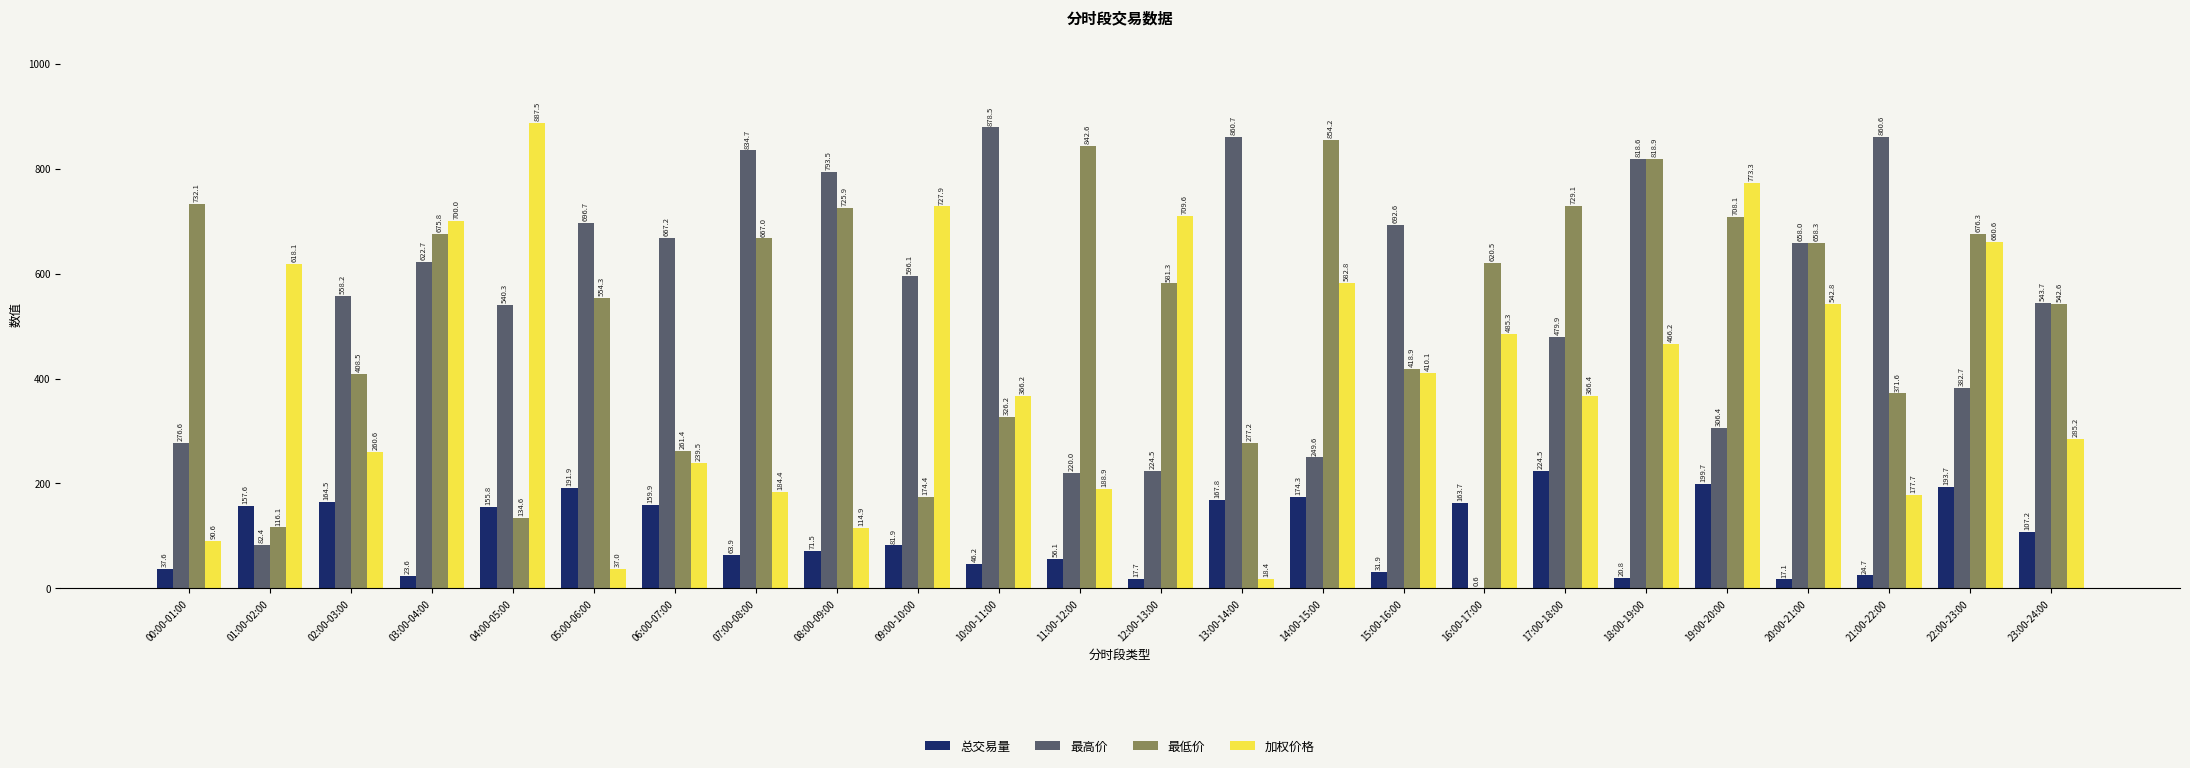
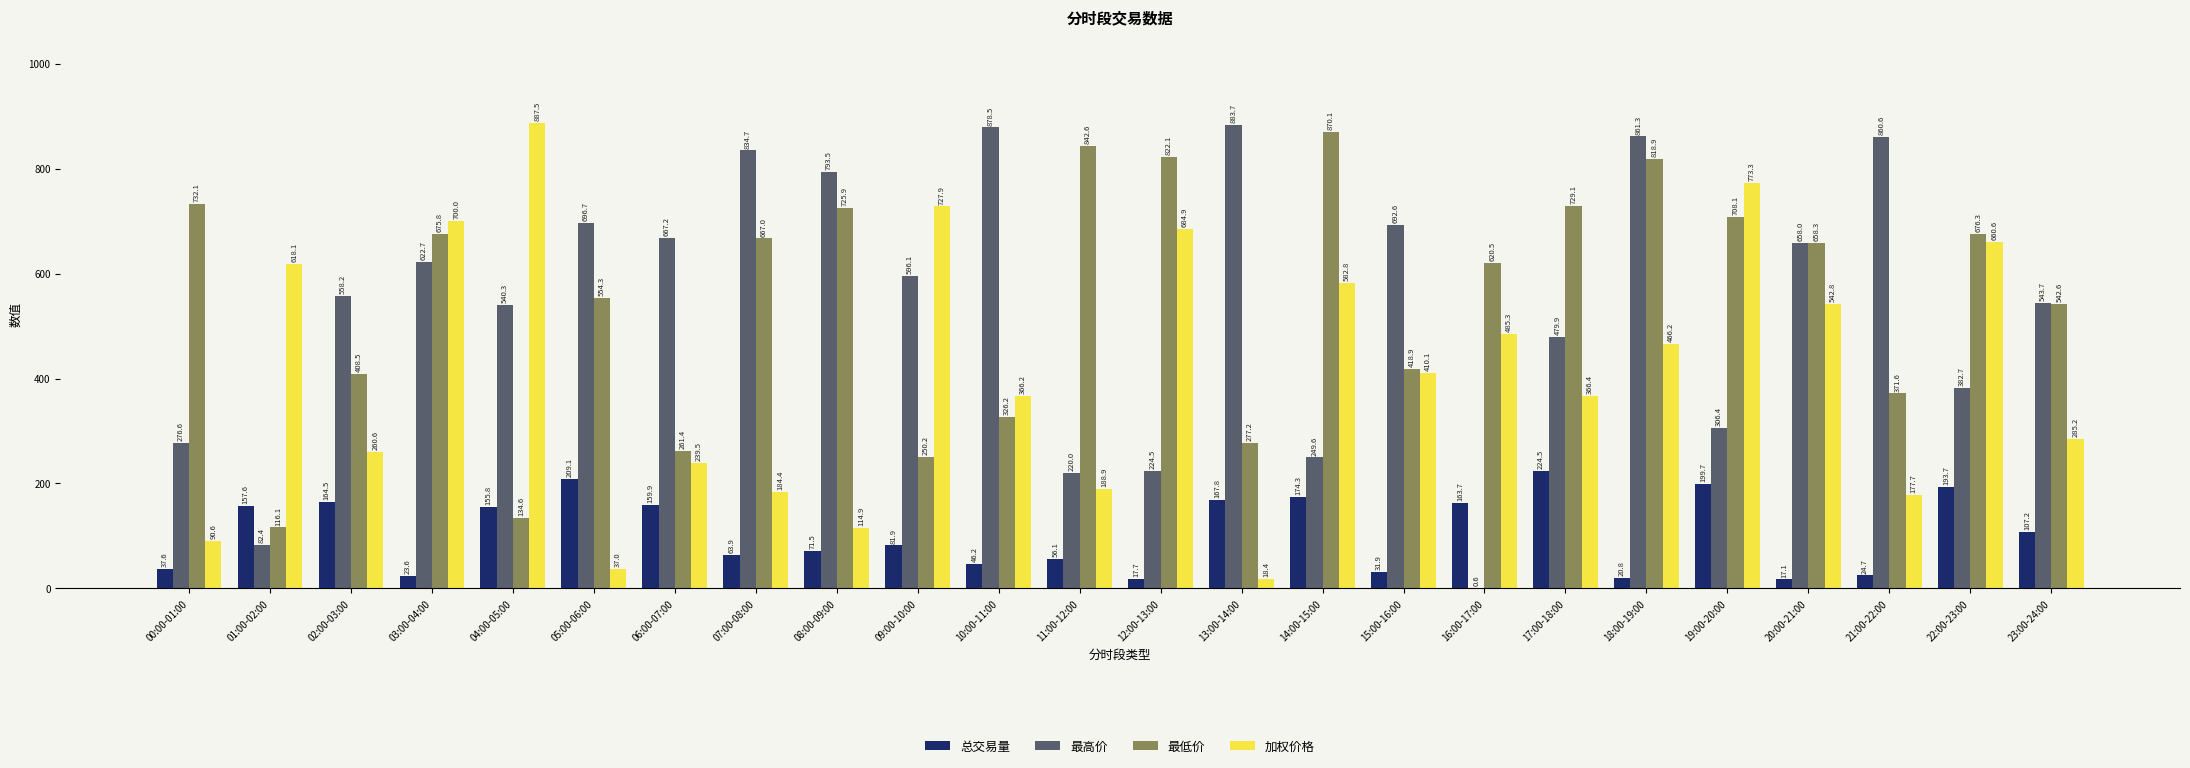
  {
    "总交易量": {
      "00:00-01:00": 37.6,
      "01:00-02:00": 157.6,
      "02:00-03:00": 164.5,
      "03:00-04:00": 23.6,
      "04:00-05:00": 155.8,
-     "05:00-06:00": 191.9,
+     "05:00-06:00": 209.1,
      "06:00-07:00": 159.9,
      "07:00-08:00": 63.9,
      "08:00-09:00": 71.5,
      "09:00-10:00": 81.9,
      "10:00-11:00": 46.2,
      "11:00-12:00": 56.1,
      "12:00-13:00": 17.7,
      "13:00-14:00": 167.8,
      "14:00-15:00": 174.3,
      "15:00-16:00": 31.9,
      "16:00-17:00": 163.7,
      "17:00-18:00": 224.5,
      "18:00-19:00": 20.8,
      "19:00-20:00": 199.7,
      "20:00-21:00": 17.1,
      "21:00-22:00": 24.7,
      "22:00-23:00": 193.7,
      "23:00-24:00": 107.2
    },
    "最高价": {
      "00:00-01:00": 276.6,
      "01:00-02:00": 82.4,
      "02:00-03:00": 558.2,
      "03:00-04:00": 622.7,
      "04:00-05:00": 540.3,
      "05:00-06:00": 696.7,
      "06:00-07:00": 667.2,
      "07:00-08:00": 834.7,
      "08:00-09:00": 793.5,
      "09:00-10:00": 596.1,
      "10:00-11:00": 878.5,
      "11:00-12:00": 220.0,
      "12:00-13:00": 224.5,
-     "13:00-14:00": 860.7,
+     "13:00-14:00": 883.7,
      "14:00-15:00": 249.6,
      "15:00-16:00": 692.6,
      "16:00-17:00": 0.6,
      "17:00-18:00": 479.9,
-     "18:00-19:00": 818.6,
+     "18:00-19:00": 861.3,
      "19:00-20:00": 306.4,
      "20:00-21:00": 658.0,
      "21:00-22:00": 860.6,
      "22:00-23:00": 382.7,
      "23:00-24:00": 543.7
    },
    "最低价": {
      "00:00-01:00": 732.1,
      "01:00-02:00": 116.1,
      "02:00-03:00": 408.5,
      "03:00-04:00": 675.8,
      "04:00-05:00": 134.6,
      "05:00-06:00": 554.3,
      "06:00-07:00": 261.4,
      "07:00-08:00": 667.0,
      "08:00-09:00": 725.9,
-     "09:00-10:00": 174.4,
+     "09:00-10:00": 250.2,
      "10:00-11:00": 326.2,
      "11:00-12:00": 842.6,
-     "12:00-13:00": 581.3,
+     "12:00-13:00": 822.1,
      "13:00-14:00": 277.2,
-     "14:00-15:00": 854.2,
+     "14:00-15:00": 870.1,
      "15:00-16:00": 418.9,
      "16:00-17:00": 620.5,
      "17:00-18:00": 729.1,
      "18:00-19:00": 818.9,
      "19:00-20:00": 708.1,
      "20:00-21:00": 658.3,
      "21:00-22:00": 371.6,
      "22:00-23:00": 676.3,
      "23:00-24:00": 542.6
    },
    "加权价格": {
      "00:00-01:00": 90.6,
      "01:00-02:00": 618.1,
      "02:00-03:00": 260.6,
      "03:00-04:00": 700.0,
      "04:00-05:00": 887.5,
      "05:00-06:00": 37.0,
      "06:00-07:00": 239.5,
      "07:00-08:00": 184.4,
      "08:00-09:00": 114.9,
      "09:00-10:00": 727.9,
      "10:00-11:00": 366.2,
      "11:00-12:00": 188.9,
-     "12:00-13:00": 709.6,
+     "12:00-13:00": 684.9,
      "13:00-14:00": 18.4,
      "14:00-15:00": 582.8,
      "15:00-16:00": 410.1,
      "16:00-17:00": 485.3,
      "17:00-18:00": 366.4,
      "18:00-19:00": 466.2,
      "19:00-20:00": 773.3,
      "20:00-21:00": 542.8,
      "21:00-22:00": 177.7,
      "22:00-23:00": 660.6,
      "23:00-24:00": 285.2
    }
  }
